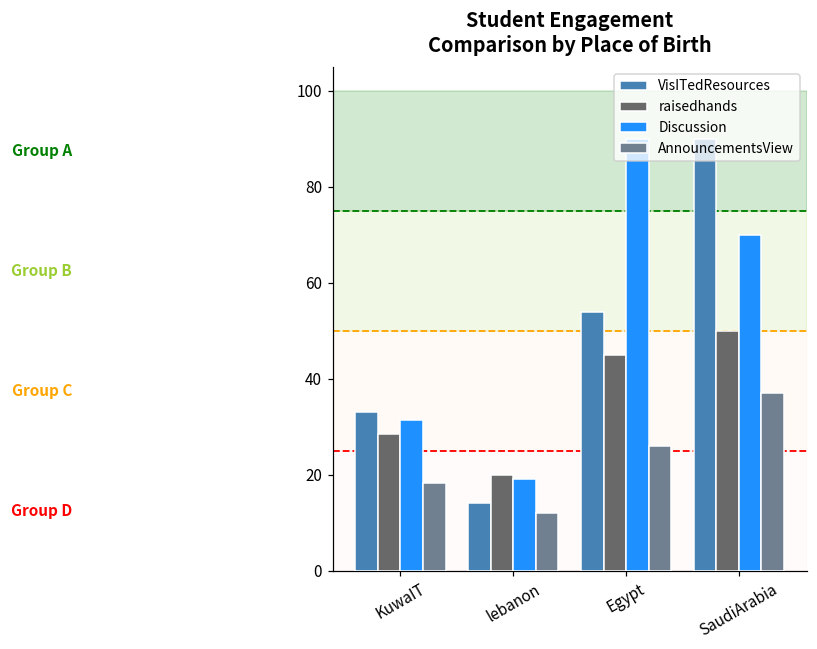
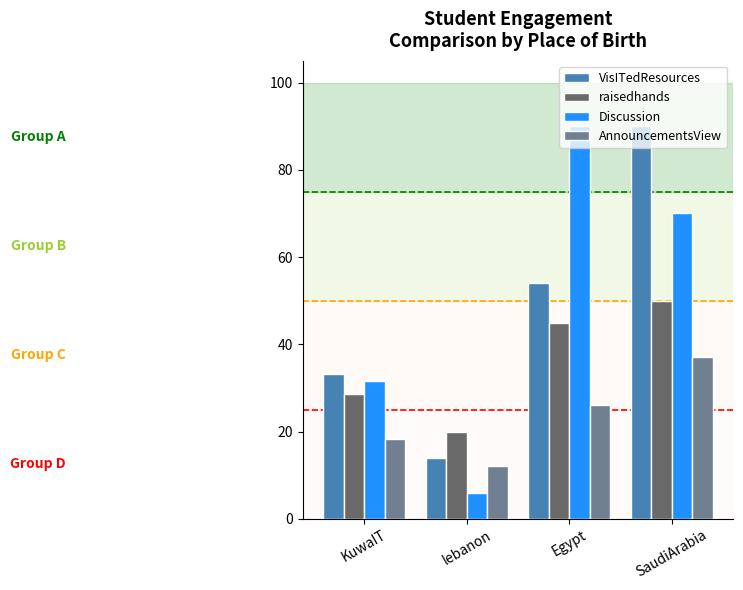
  {
    "Discussion": {
      "KuwaIT": 32,
-     "lebanon": 19,
+     "lebanon": 6,
      "SaudiArabia": 70
    }
  }
